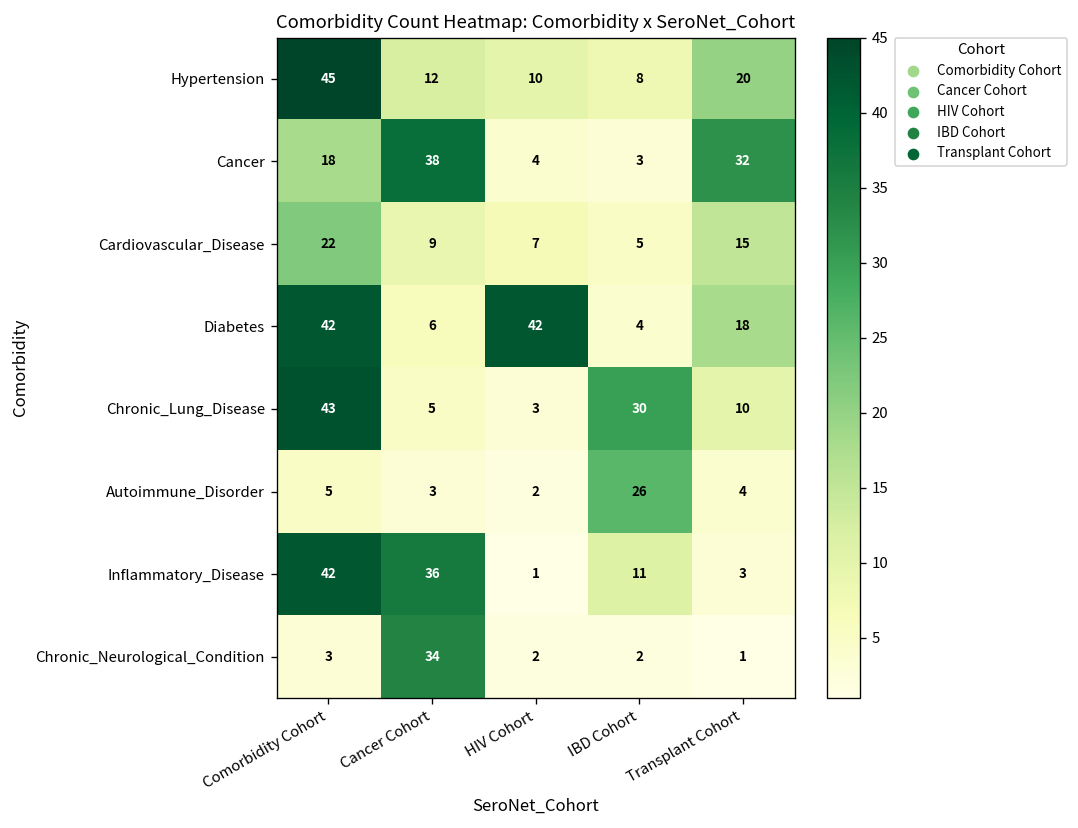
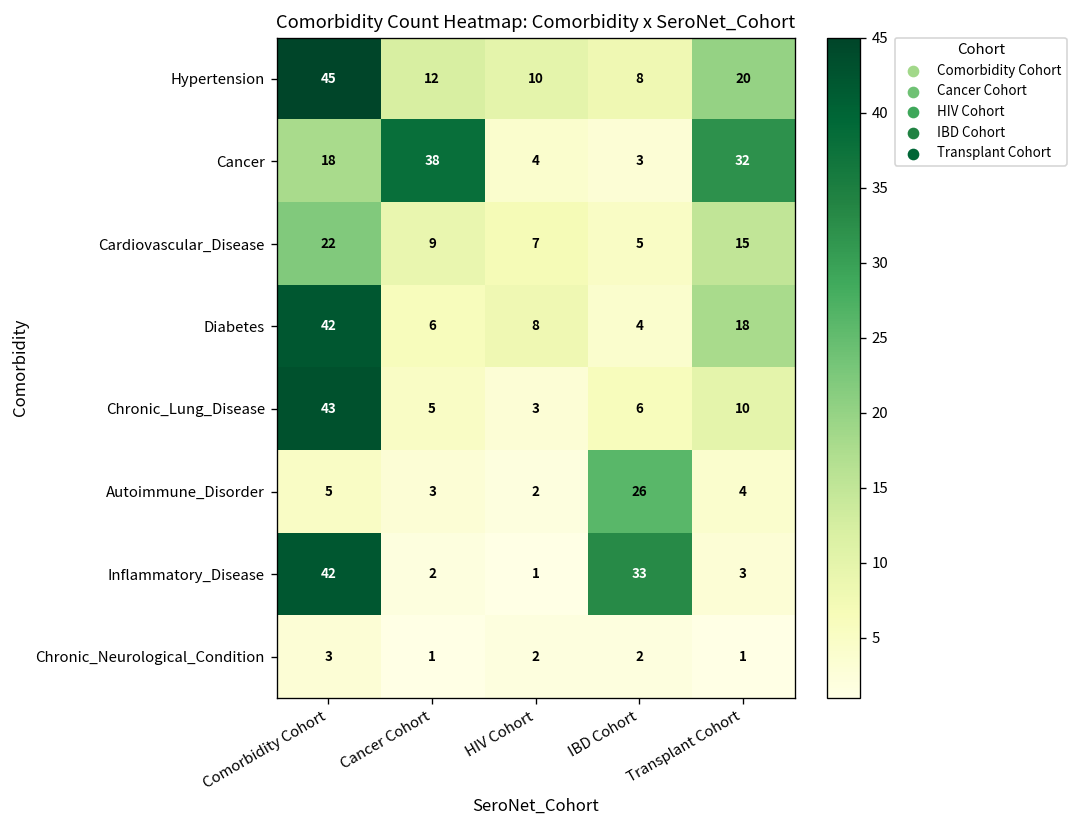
  {
    "Hypertension": {
      "Comorbidity Cohort": 45,
      "Cancer Cohort": 12,
      "HIV Cohort": 10,
      "IBD Cohort": 8,
      "Transplant Cohort": 20
    },
    "Cancer": {
      "Comorbidity Cohort": 18,
      "Cancer Cohort": 38,
      "HIV Cohort": 4,
      "IBD Cohort": 3,
      "Transplant Cohort": 32
    },
    "Cardiovascular_Disease": {
      "Comorbidity Cohort": 22,
      "Cancer Cohort": 9,
      "HIV Cohort": 7,
      "IBD Cohort": 5,
      "Transplant Cohort": 15
    },
    "Diabetes": {
      "Comorbidity Cohort": 42,
      "Cancer Cohort": 6,
-     "HIV Cohort": 42,
+     "HIV Cohort": 8,
      "IBD Cohort": 4,
      "Transplant Cohort": 18
    },
    "Chronic_Lung_Disease": {
      "Comorbidity Cohort": 43,
      "Cancer Cohort": 5,
      "HIV Cohort": 3,
-     "IBD Cohort": 30,
+     "IBD Cohort": 6,
      "Transplant Cohort": 10
    },
    "Autoimmune_Disorder": {
      "Comorbidity Cohort": 5,
      "Cancer Cohort": 3,
      "HIV Cohort": 2,
      "IBD Cohort": 26,
      "Transplant Cohort": 4
    },
    "Inflammatory_Disease": {
      "Comorbidity Cohort": 42,
-     "Cancer Cohort": 36,
+     "Cancer Cohort": 2,
      "HIV Cohort": 1,
-     "IBD Cohort": 11,
+     "IBD Cohort": 33,
      "Transplant Cohort": 3
    },
    "Chronic_Neurological_Condition": {
      "Comorbidity Cohort": 3,
-     "Cancer Cohort": 34,
+     "Cancer Cohort": 1,
      "HIV Cohort": 2,
      "IBD Cohort": 2,
      "Transplant Cohort": 1
    }
  }
